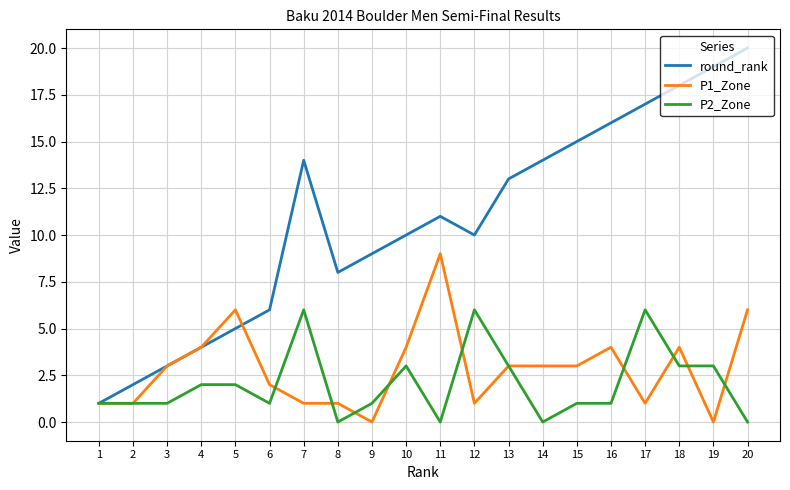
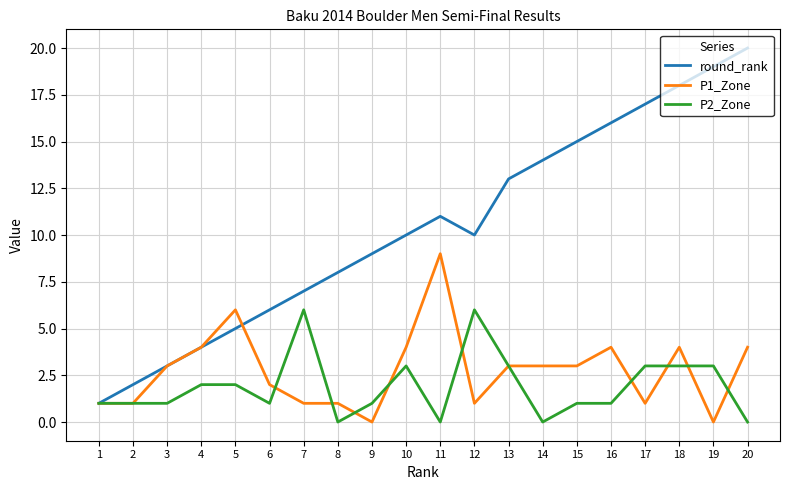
  {
    "round_rank": {
      "2": 2,
      "5": 5,
      "6": 6,
-     "7": 14,
+     "7": 7,
      "8": 8,
      "9": 9,
      "10": 10,
      "11": 11,
      "12": 10,
      "13": 13,
      "14": 14,
      "15": 15,
      "16": 16,
      "17": 17
    },
    "P1_Zone": {
      "5": 6,
      "6": 2,
      "7": 1,
      "8": 1,
      "9": 0,
      "10": 4,
      "11": 9,
      "12": 1,
      "14": 3,
      "15": 3,
      "16": 4,
      "17": 1,
      "18": 4,
      "19": 0,
-     "20": 6
+     "20": 4
    },
    "P2_Zone": {
      "3": 1,
      "4": 2,
      "5": 2,
      "6": 1,
      "7": 6,
      "8": 0,
      "9": 1,
      "10": 3,
      "11": 0,
      "12": 6,
      "14": 0,
      "15": 1,
      "16": 1,
-     "17": 6,
+     "17": 3,
      "18": 3,
      "19": 3,
      "20": 0
    }
  }
